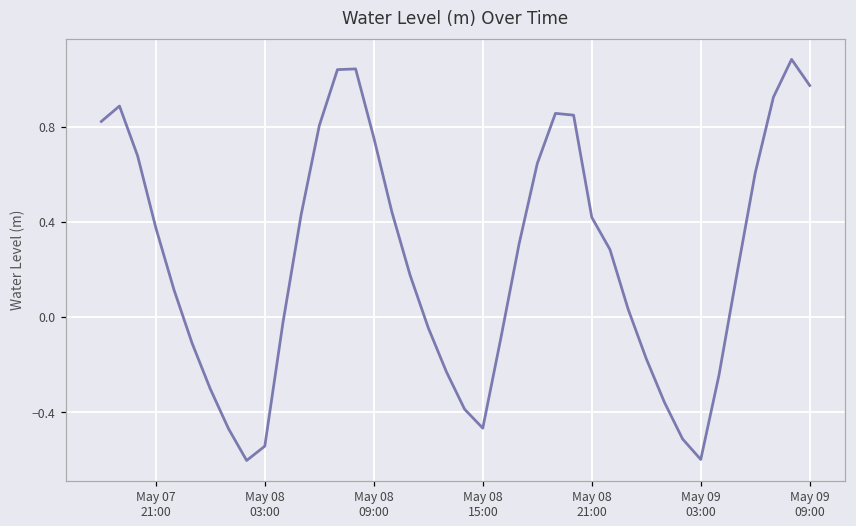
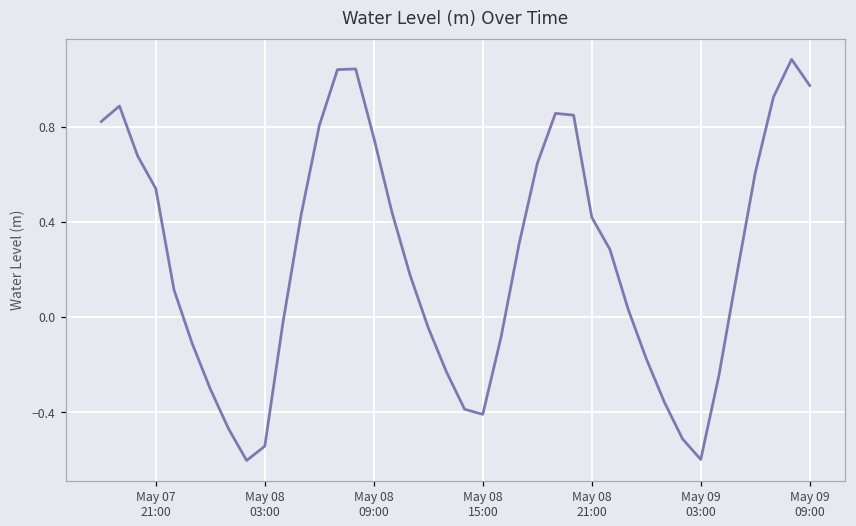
  {
-   "May 07 21:00": 0.38,
+   "May 07 21:00": 0.54,
    "May 08 03:00": -0.54,
    "May 08 09:00": 0.75,
-   "May 08 15:00": -0.47,
+   "May 08 15:00": -0.41,
    "May 08 21:00": 0.42,
    "May 09 03:00": -0.60,
    "May 09 09:00": 0.97
  }
